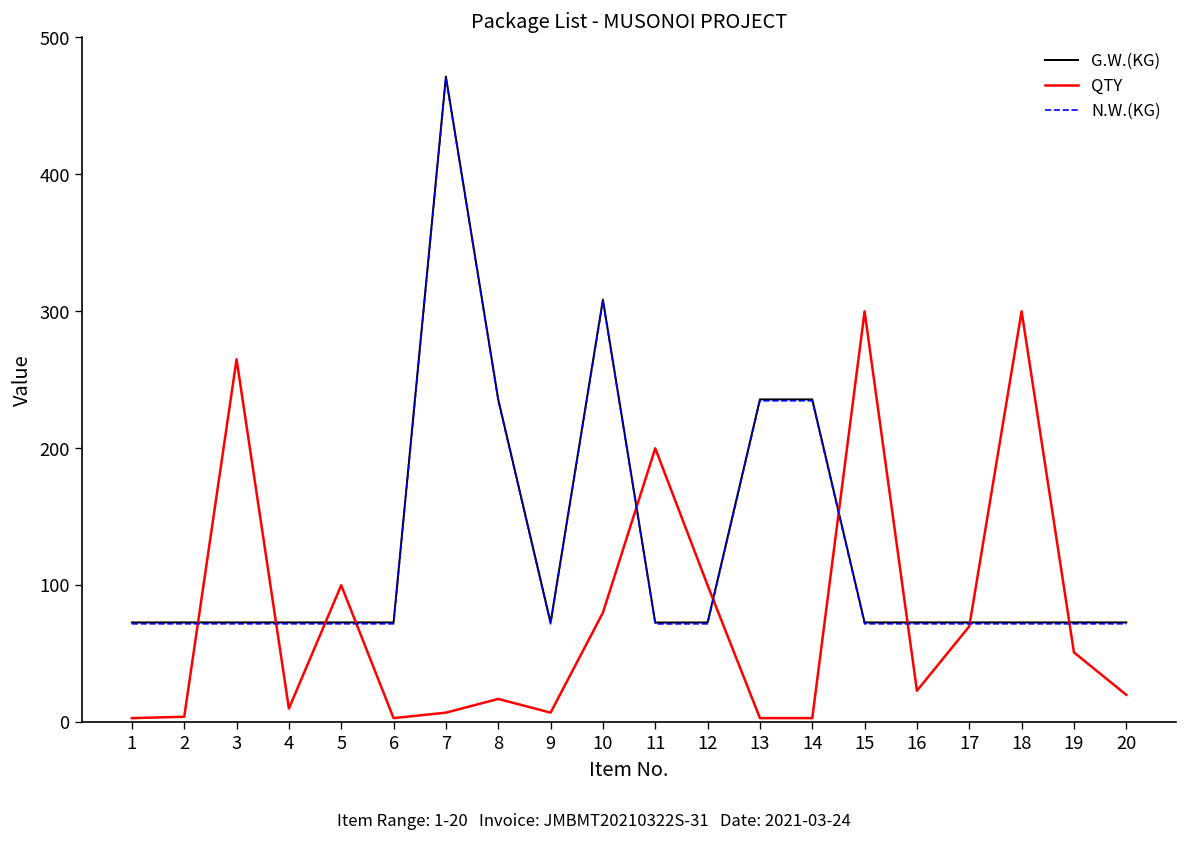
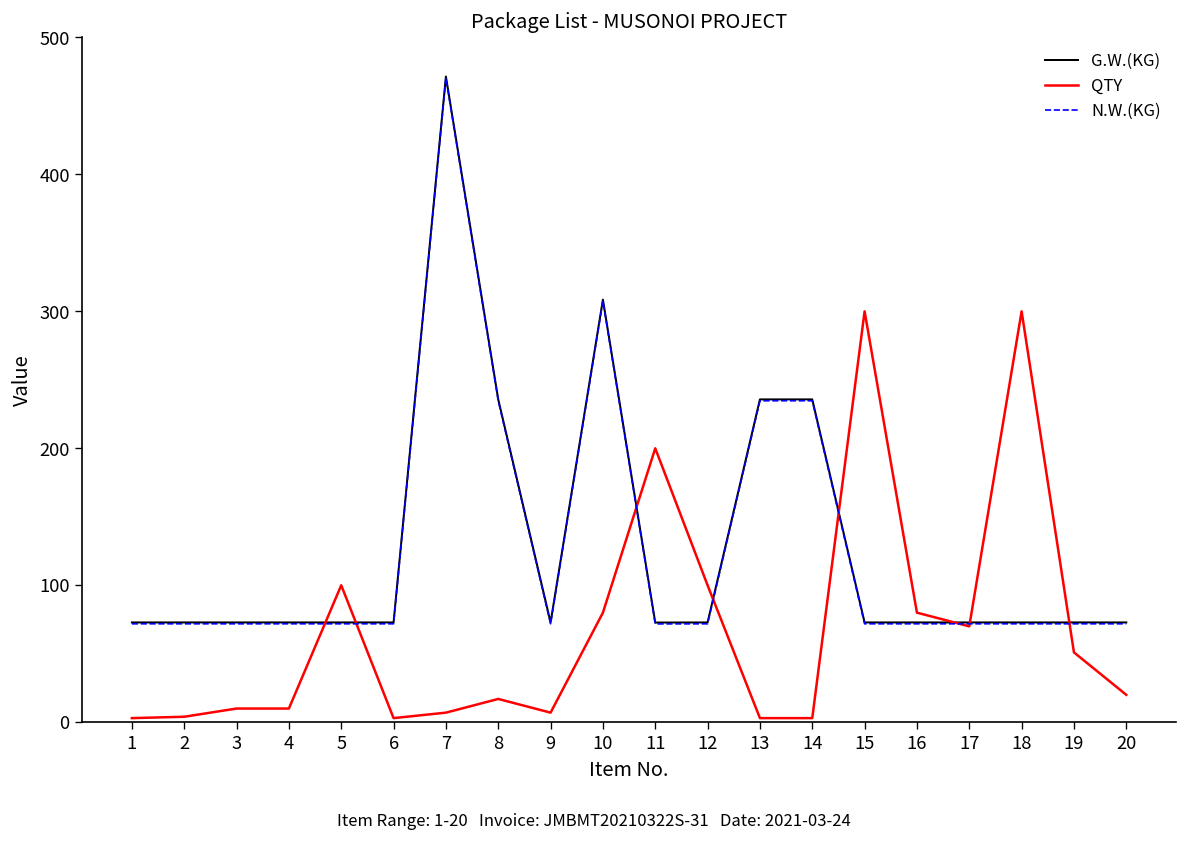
  {
    "QTY": {
      "1": 3,
      "2": 4,
-     "3": 265,
+     "3": 10,
      "4": 10,
      "5": 100,
      "6": 3,
      "7": 7,
      "8": 17,
      "9": 7,
      "10": 80,
      "11": 200,
      "12": 100,
      "13": 3,
      "14": 3,
      "15": 300,
-     "16": 23,
+     "16": 80,
      "18": 300,
      "19": 51,
      "20": 20
    }
  }
